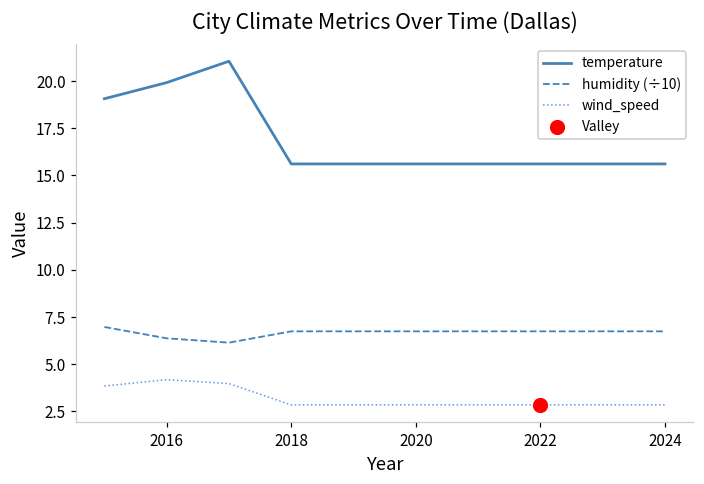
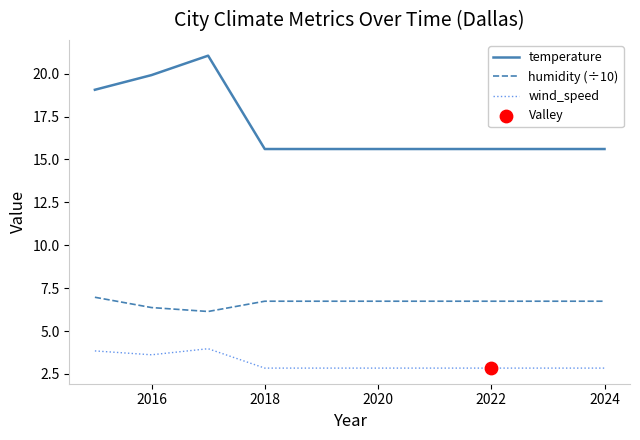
  {
    "wind_speed": {
-     "2016": 4.2,
+     "2016": 3.6,
      "2018": 2.8,
      "2020": 2.8,
      "2024": 2.8
    }
  }
